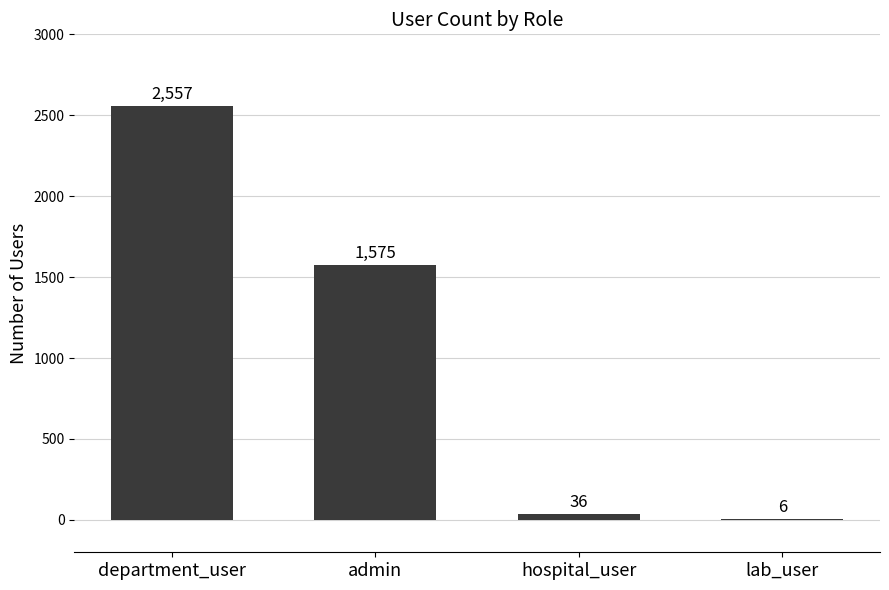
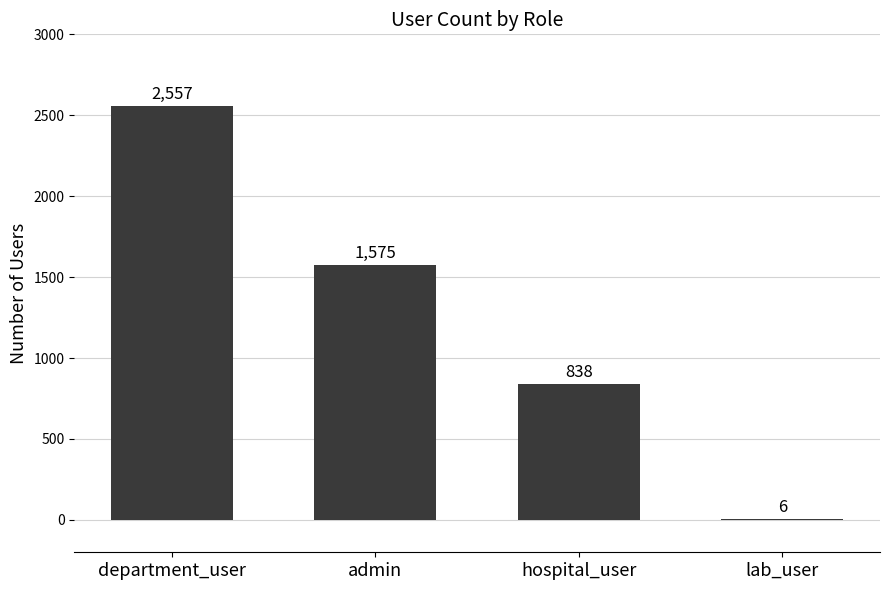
  {
    "department_user": "2,557",
    "admin": "1,575",
-   "hospital_user": "36",
+   "hospital_user": "838",
    "lab_user": "6"
  }
